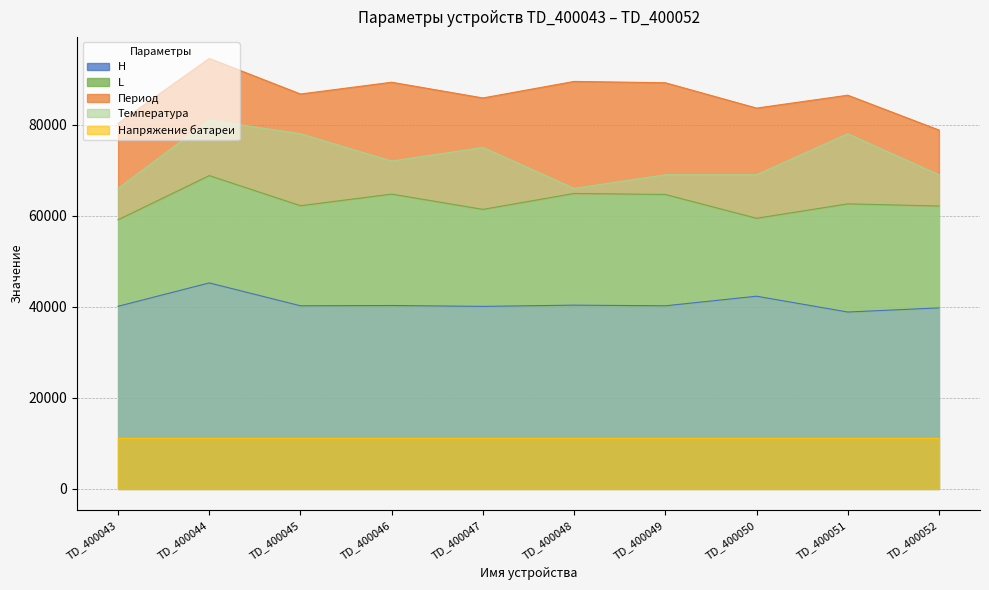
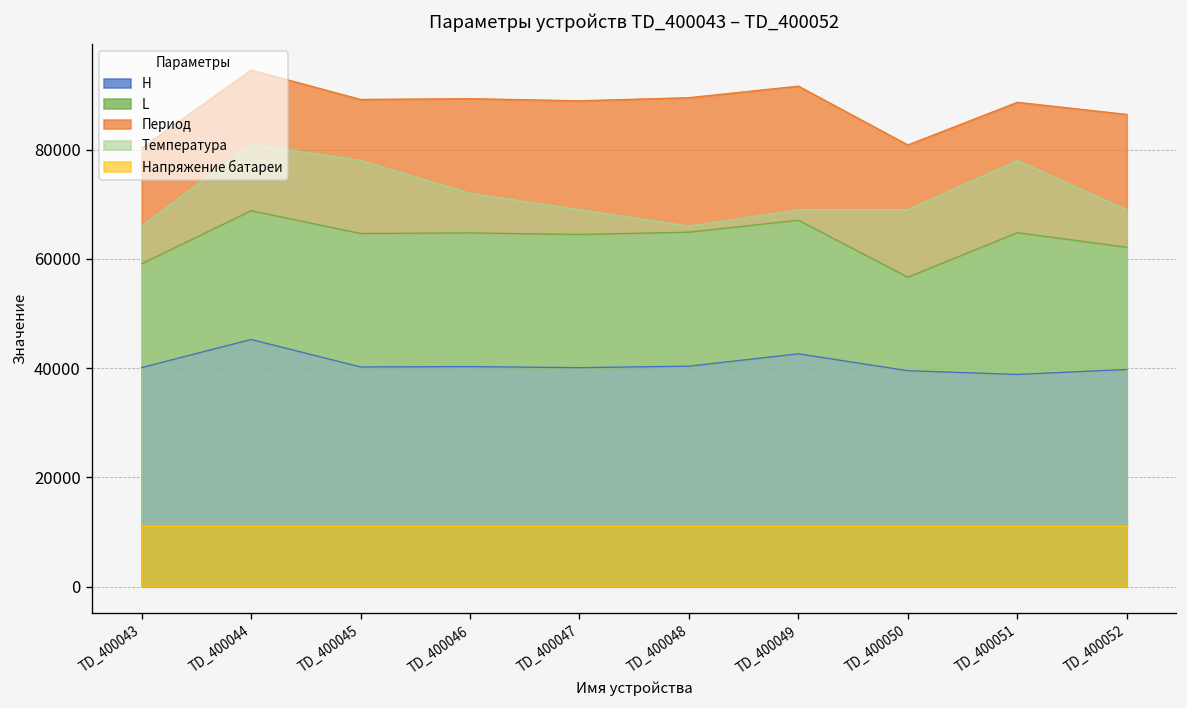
  {
    "H": {
      "TD_400043": 40000,
      "TD_400044": 45000,
      "TD_400045": 40000,
      "TD_400046": 40000,
      "TD_400047": 40000,
      "TD_400048": 40000,
-     "TD_400049": 40000,
-     "TD_400050": 42000,
+     "TD_400049": 43000,
+     "TD_400050": 40000,
      "TD_400051": 39000,
      "TD_400052": 40000
    },
    "L": {
      "TD_400043": 19000,
      "TD_400044": 24000,
-     "TD_400045": 22000,
+     "TD_400045": 24000,
      "TD_400046": 24000,
-     "TD_400047": 21000,
+     "TD_400047": 24000,
      "TD_400048": 25000,
      "TD_400049": 24000,
      "TD_400050": 17000,
-     "TD_400051": 24000,
+     "TD_400051": 26000,
      "TD_400052": 22000
    },
    "Период": {
      "TD_400045": 25000,
      "TD_400046": 25000,
      "TD_400047": 24000,
      "TD_400048": 25000,
      "TD_400049": 25000,
      "TD_400050": 24000,
      "TD_400051": 24000,
-     "TD_400052": 17000
+     "TD_400052": 24000
    },
    "Температура": {
      "TD_400043": 66000,
      "TD_400045": 78000,
      "TD_400046": 72000,
-     "TD_400047": 75000,
+     "TD_400047": 69000,
      "TD_400048": 66000,
      "TD_400049": 69000,
      "TD_400050": 69000,
      "TD_400051": 78000,
      "TD_400052": 69000
    },
    "Напряжение батареи": {
      "TD_400043": 11000,
      "TD_400044": 11000,
      "TD_400045": 11000,
      "TD_400046": 11000,
      "TD_400047": 11000,
      "TD_400048": 11000,
      "TD_400049": 11000,
      "TD_400050": 11000,
      "TD_400051": 11000,
      "TD_400052": 11000
    }
  }
